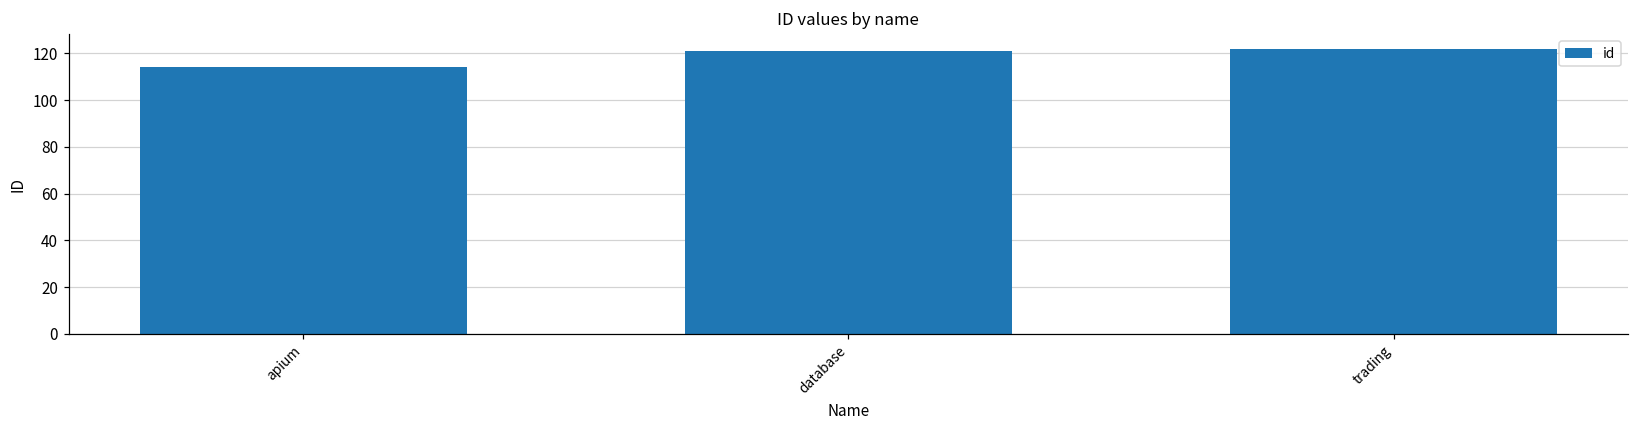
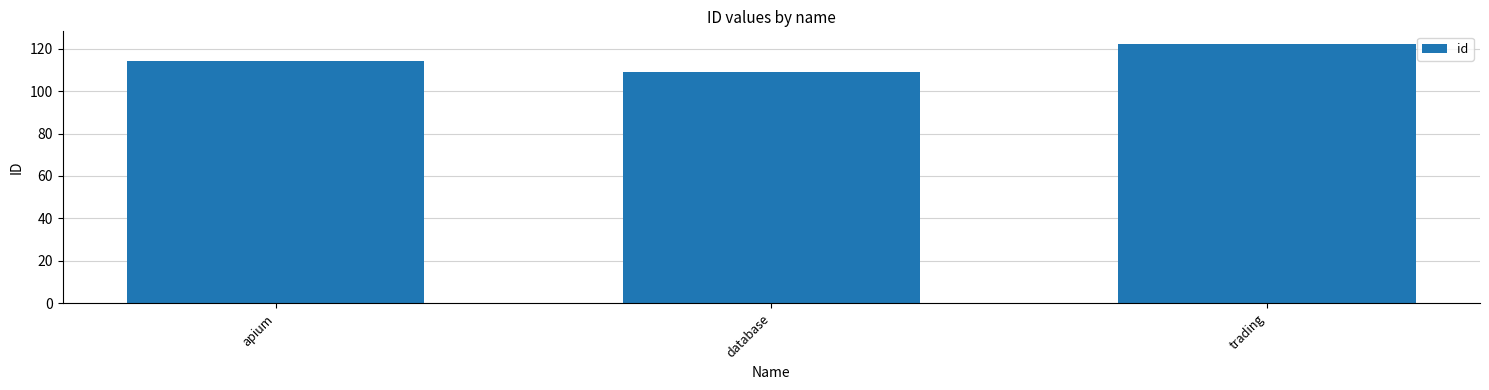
  {
    "apium": 114,
-   "database": 121,
+   "database": 109,
    "trading": 122
  }
